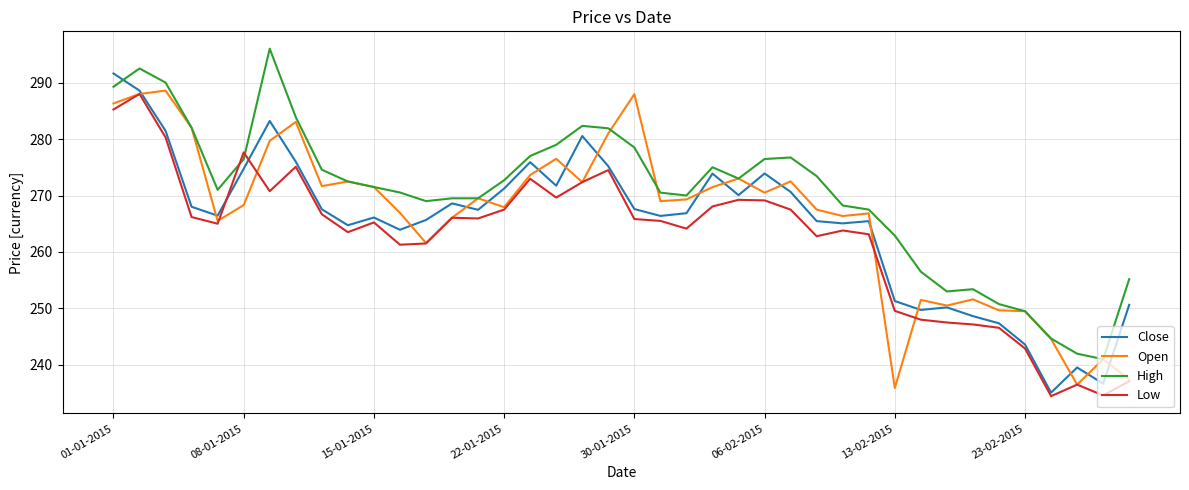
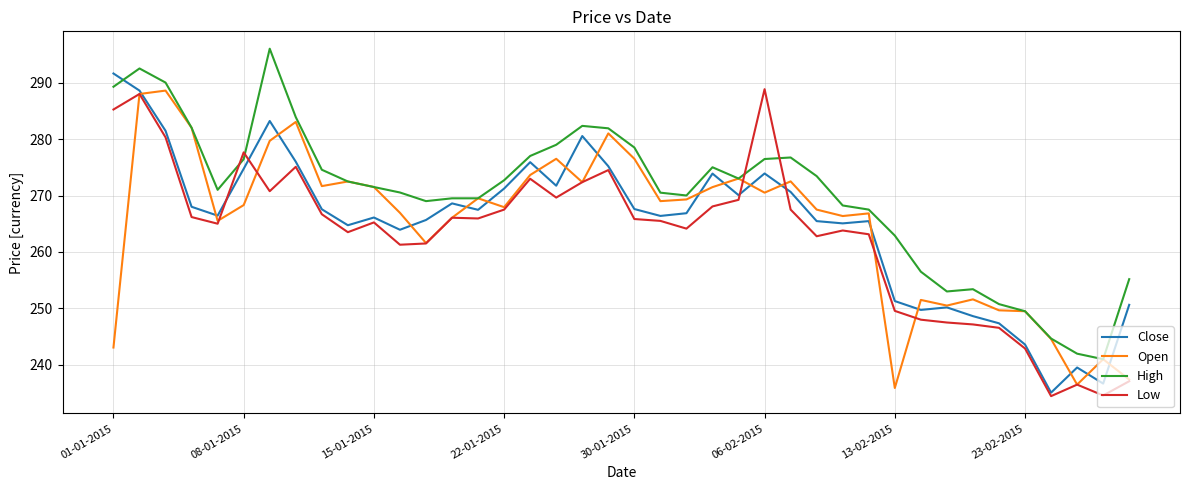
  {
    "Close": {
      "01-01-2015": 292,
      "08-01-2015": 275,
      "15-01-2015": 266,
      "22-01-2015": 271,
      "30-01-2015": 268,
      "06-02-2015": 274,
      "13-02-2015": 251,
      "23-02-2015": 244
    },
    "Open": {
-     "01-01-2015": 286,
+     "01-01-2015": 243,
      "08-01-2015": 268,
-     "30-01-2015": 288,
+     "30-01-2015": 277,
      "06-02-2015": 271,
      "13-02-2015": 236
    },
    "High": {
      "01-01-2015": 289,
      "08-01-2015": 276,
      "22-01-2015": 273,
      "30-01-2015": 279,
      "06-02-2015": 276,
      "13-02-2015": 263
    },
    "Low": {
      "01-01-2015": 285,
      "08-01-2015": 278,
      "15-01-2015": 265,
      "30-01-2015": 266,
-     "06-02-2015": 269,
+     "06-02-2015": 289,
      "13-02-2015": 250,
      "23-02-2015": 243
    }
  }
